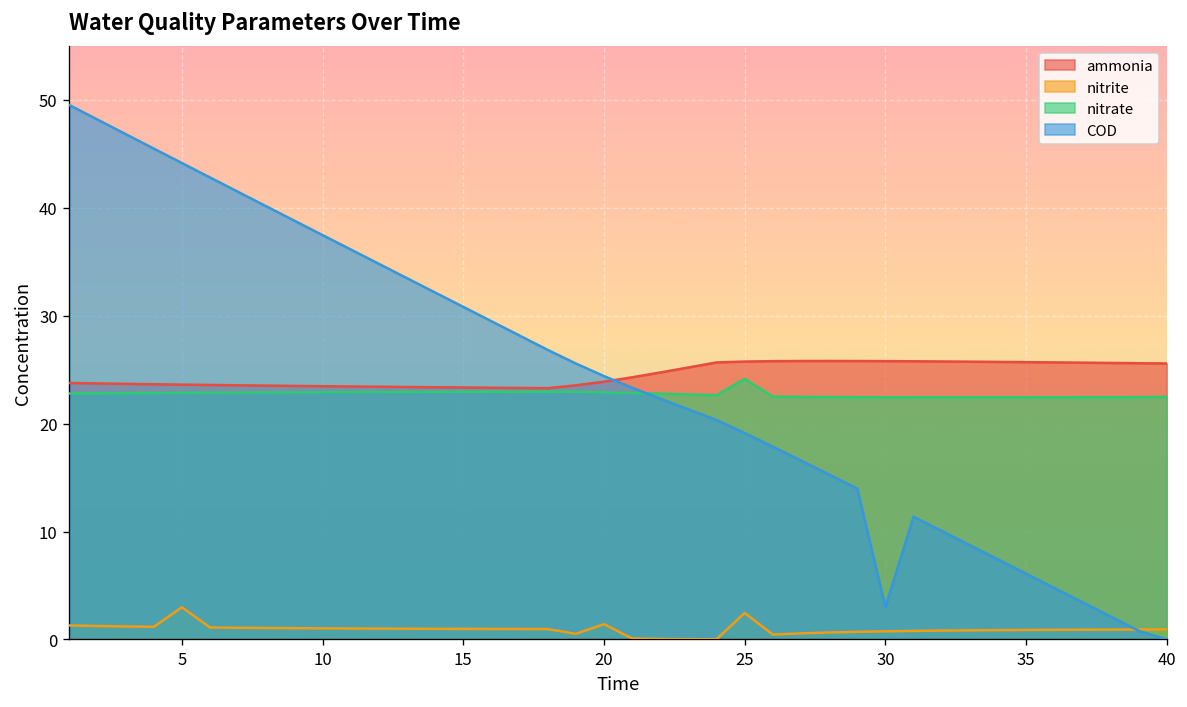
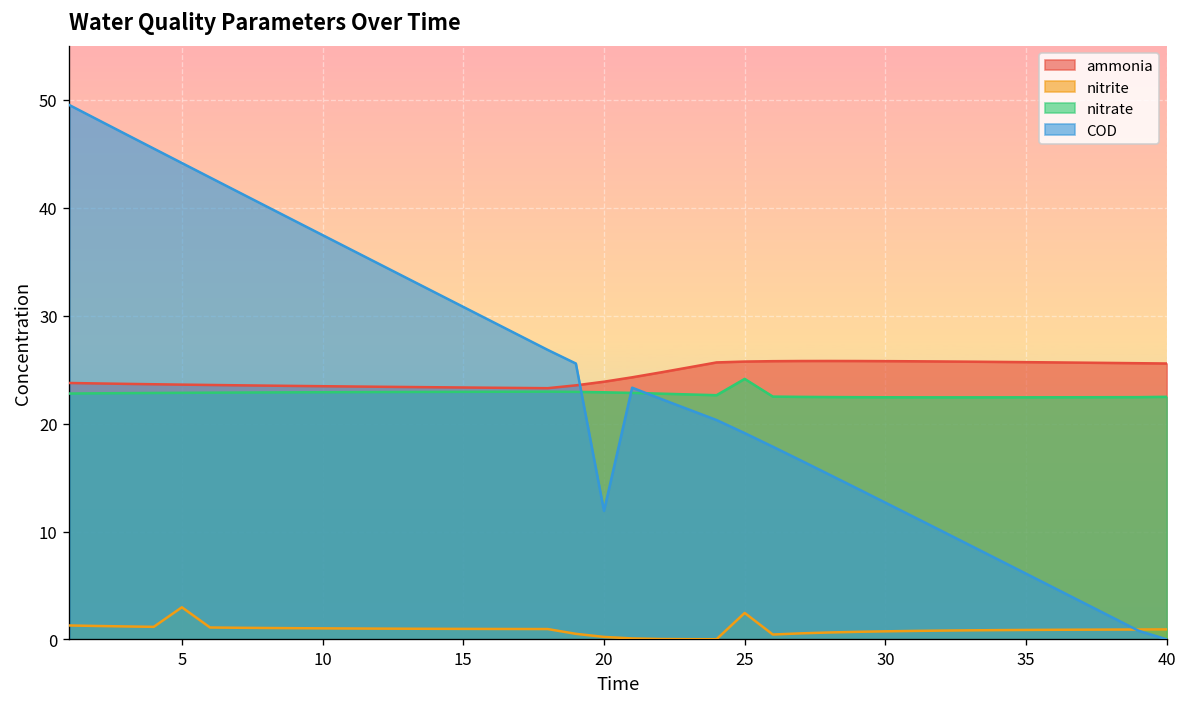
  {
    "ammonia": {
      "5": 24,
      "10": 23,
      "15": 23,
      "20": 24,
      "25": 26,
      "30": 26,
      "35": 26,
      "40": 26
    },
    "nitrite": {
      "5": 3,
      "10": 1,
      "15": 1,
-     "20": 1,
+     "20": 0,
      "25": 2,
      "30": 1,
      "35": 1,
      "40": 1
    },
    "nitrate": {
      "5": 23,
      "10": 23,
      "15": 23,
      "20": 23,
      "25": 24,
      "30": 22,
      "35": 22,
      "40": 22
    },
    "COD": {
      "5": 44,
      "10": 37,
      "15": 31,
-     "20": 24,
+     "20": 12,
      "25": 19,
-     "30": 3,
+     "30": 13,
      "35": 6,
      "40": 0
    }
  }
